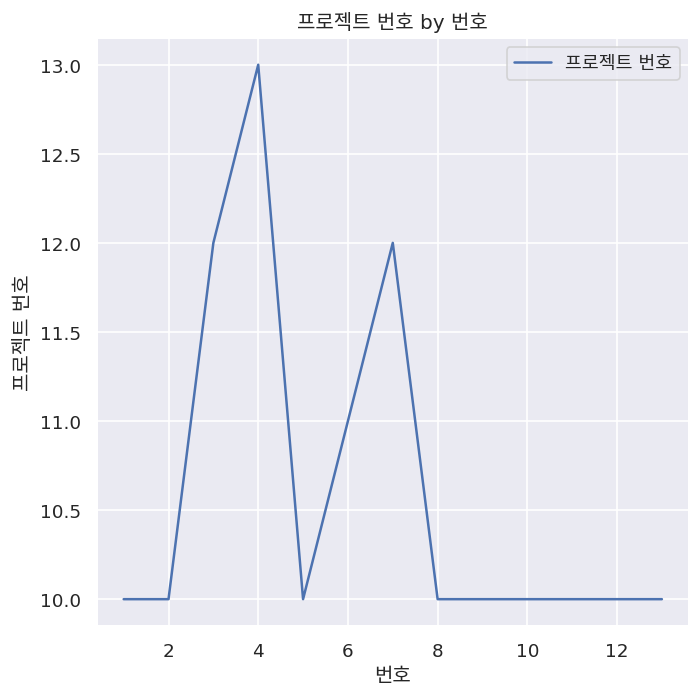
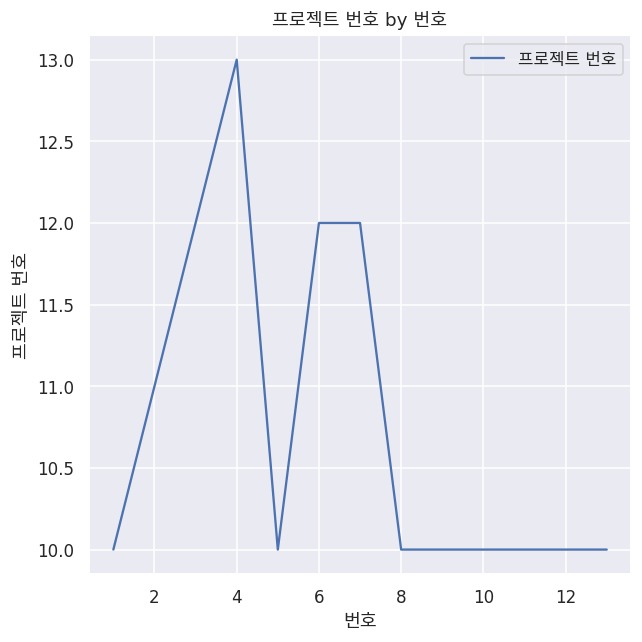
  {
-   "2": 10,
+   "2": 11,
    "4": 13,
-   "6": 11,
+   "6": 12,
    "8": 10,
    "10": 10,
    "12": 10
  }
